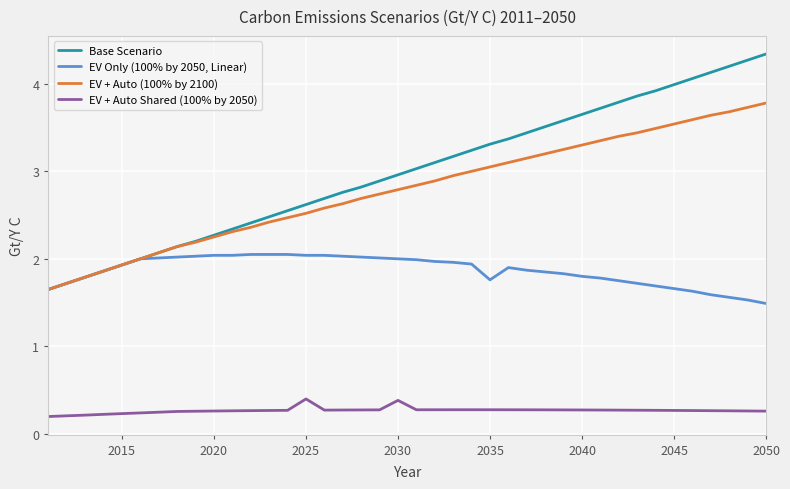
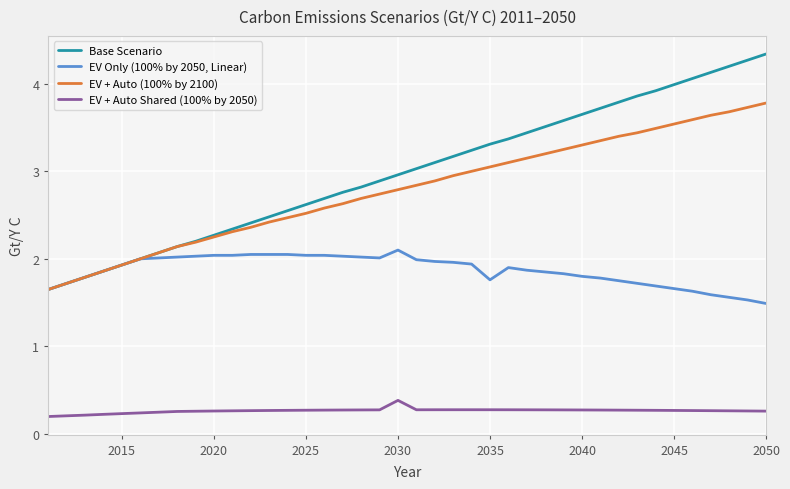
  {
    "Base Scenario": {
      "2025": 2.6,
      "2030": 3.0,
      "2035": 3.3,
      "2040": 3.7,
      "2045": 4.0,
      "2050": 4.3
    },
    "EV Only (100% by 2050, Linear)": {
      "2020": 2.0,
      "2025": 2.0,
-     "2030": 2.0,
+     "2030": 2.1,
      "2035": 1.8,
      "2040": 1.8,
      "2045": 1.7,
      "2050": 1.5
    },
    "EV + Auto (100% by 2100)": {
      "2025": 2.5,
      "2030": 2.8,
      "2035": 3.1,
      "2040": 3.3,
      "2045": 3.5,
      "2050": 3.8
    },
    "EV + Auto Shared (100% by 2050)": {
      "2015": 0.2,
      "2020": 0.3,
-     "2025": 0.4,
+     "2025": 0.3,
      "2030": 0.4,
      "2035": 0.3,
      "2040": 0.3,
      "2045": 0.3,
      "2050": 0.3
    }
  }
